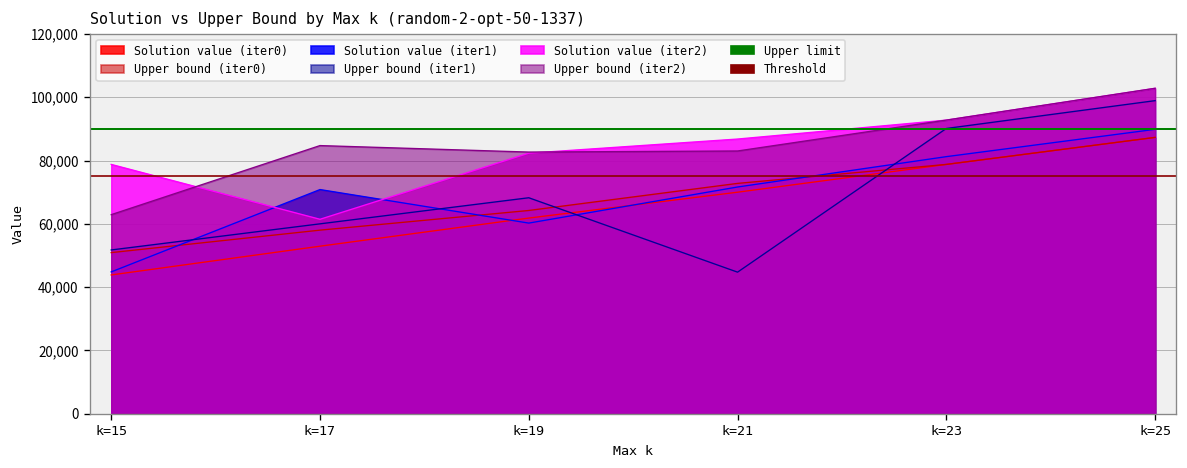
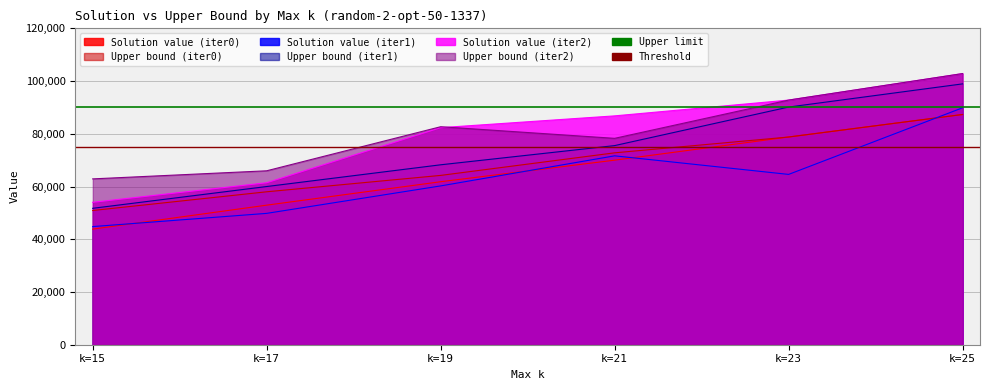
  {
    "Solution value (iter1)": {
-     "k=17": "71,000",
+     "k=17": "50,000",
      "k=19": "60,000",
      "k=21": "72,000",
-     "k=23": "81,000",
+     "k=23": "65,000",
      "k=25": "90,000"
    },
    "Upper bound (iter1)": {
      "k=17": "60,000",
      "k=19": "68,000",
-     "k=21": "45,000",
+     "k=21": "76,000",
      "k=23": "90,000",
      "k=25": "99,000"
    },
    "Solution value (iter2)": {
-     "k=15": "79,000",
+     "k=15": "54,000",
      "k=17": "61,000",
      "k=21": "87,000"
    },
    "Upper bound (iter2)": {
      "k=15": "63,000",
-     "k=17": "85,000",
-     "k=21": "83,000"
+     "k=17": "66,000",
+     "k=21": "78,000"
    }
  }
